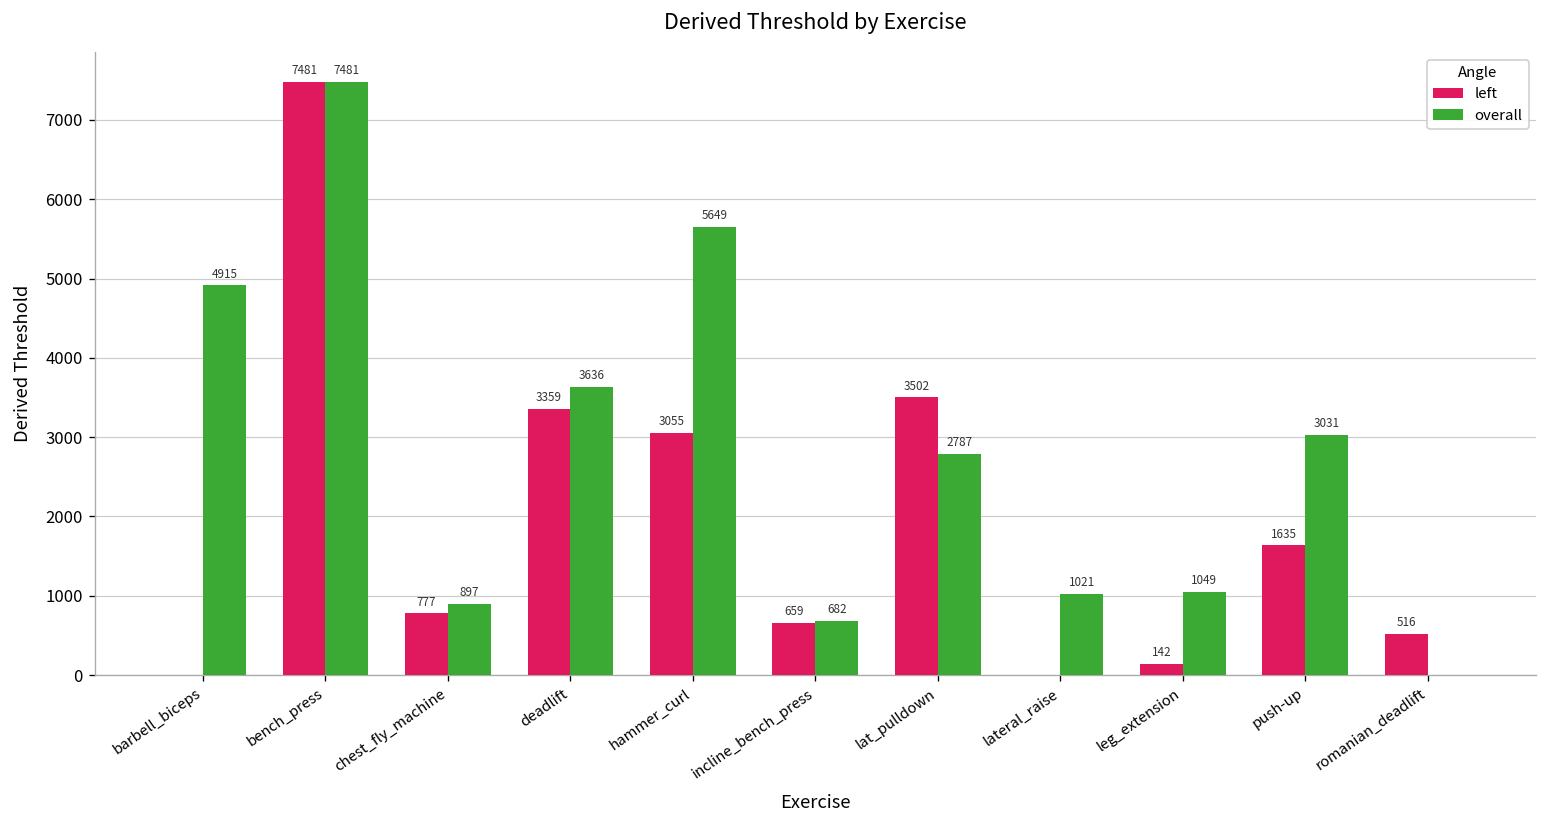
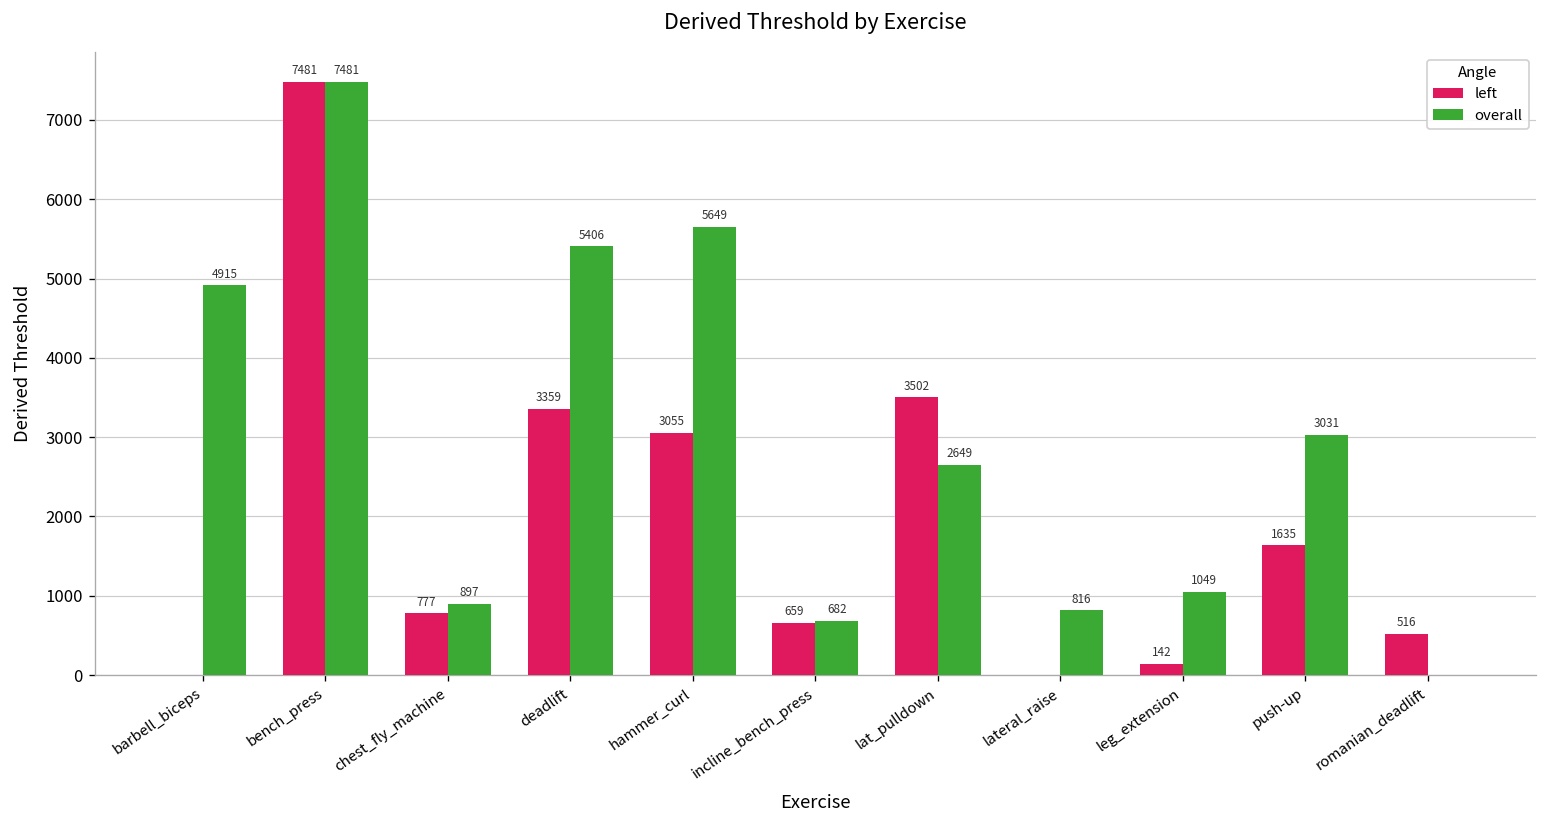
  {
    "left": {
      "bench_press": 7481,
      "chest_fly_machine": 777,
      "deadlift": 3359,
      "hammer_curl": 3055,
      "incline_bench_press": 659,
      "lat_pulldown": 3502,
      "leg_extension": 142,
      "push-up": 1635,
      "romanian_deadlift": 516
    },
    "overall": {
      "barbell_biceps": 4915,
      "bench_press": 7481,
      "chest_fly_machine": 897,
-     "deadlift": 3636,
+     "deadlift": 5406,
      "hammer_curl": 5649,
      "incline_bench_press": 682,
-     "lat_pulldown": 2787,
-     "lateral_raise": 1021,
+     "lat_pulldown": 2649,
+     "lateral_raise": 816,
      "leg_extension": 1049,
      "push-up": 3031
    }
  }
